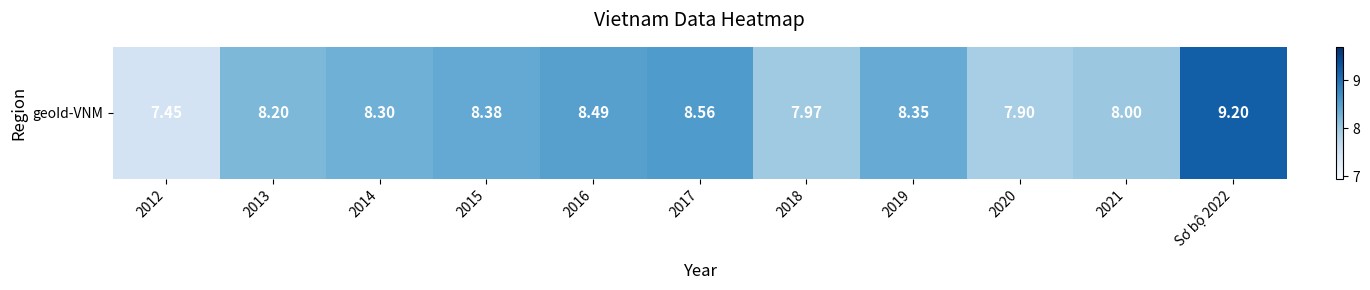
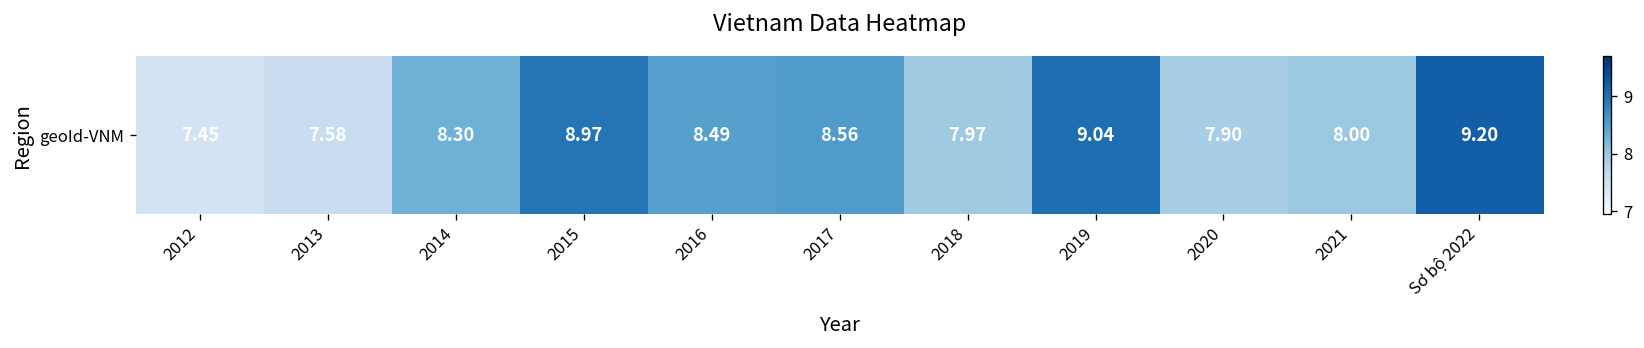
  {
    "geoId-VNM": {
-     "2013": 8.20,
+     "2013": 7.58,
      "2014": 8.30,
-     "2015": 8.38,
+     "2015": 8.97,
      "2016": 8.49,
      "2017": 8.56,
      "2018": 7.97,
-     "2019": 8.35,
+     "2019": 9.04,
      "2020": 7.90,
      "2021": 8.00,
      "Sơ bộ 2022": 9.20
    }
  }
